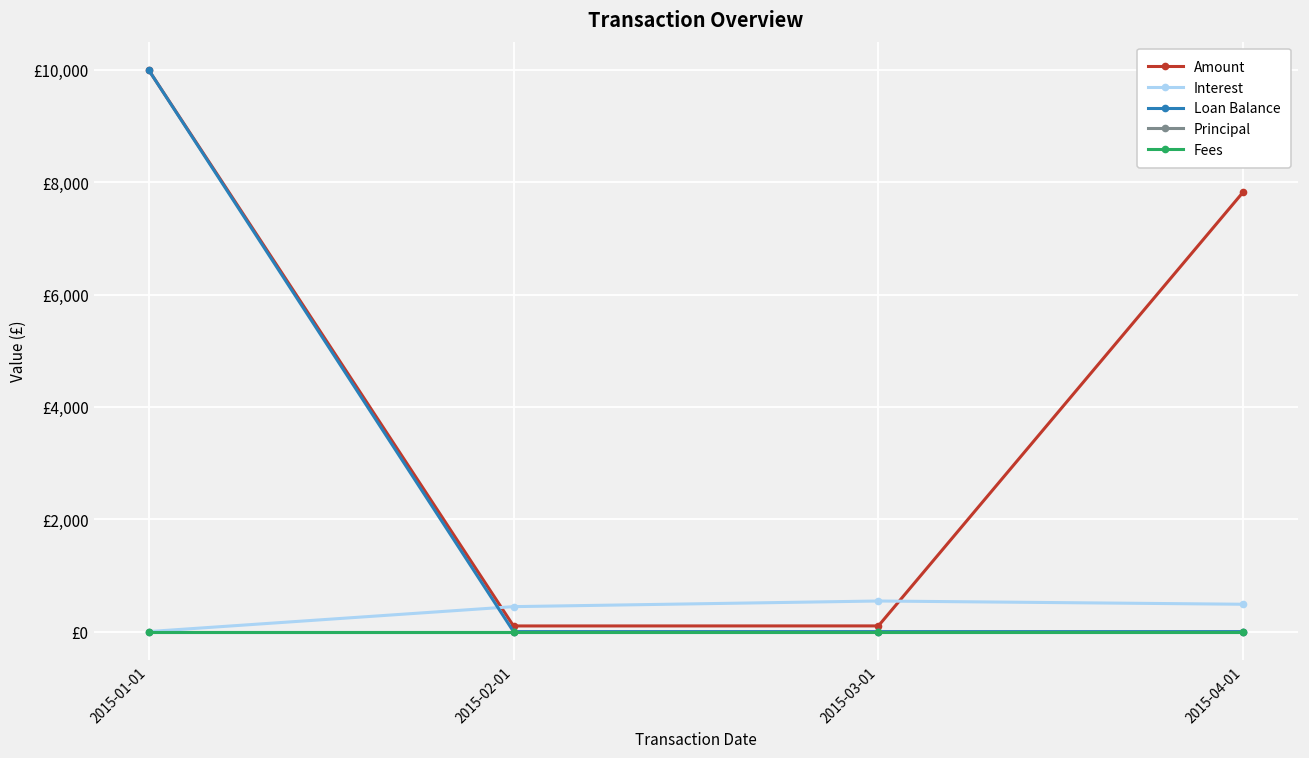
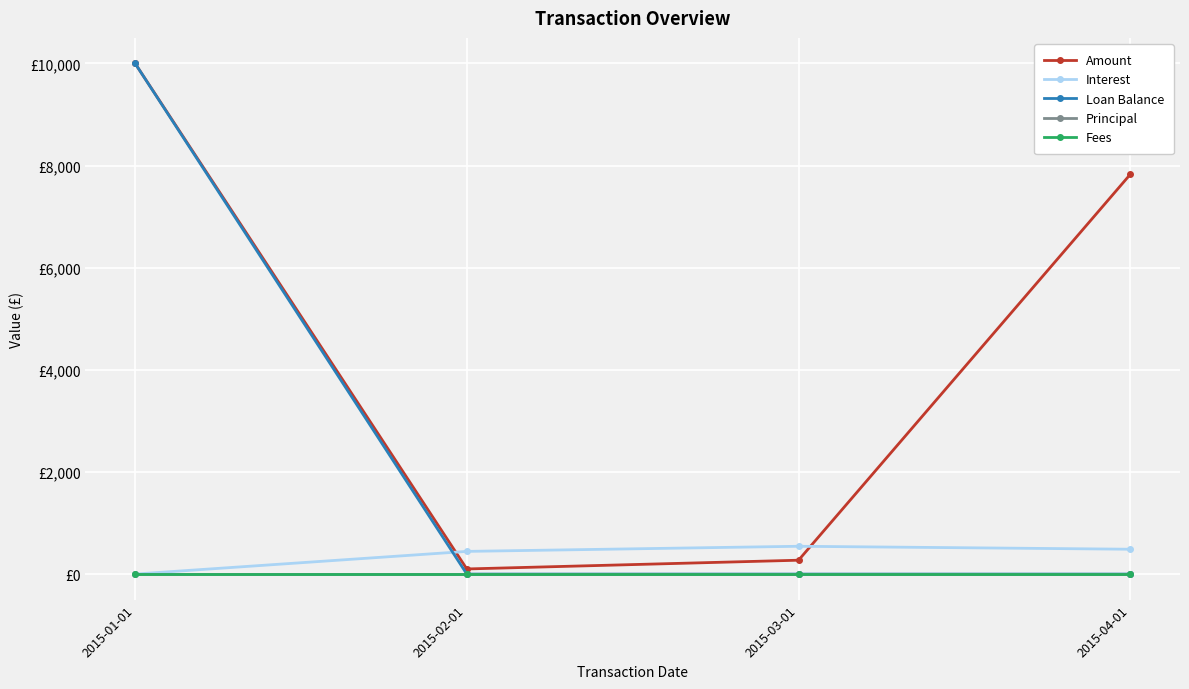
  {
    "Amount": {
      "2015-02-01": "£100",
-     "2015-03-01": "£100",
+     "2015-03-01": "£300",
      "2015-04-01": "£7,800"
    },
    "Interest": {
      "2015-02-01": "£400",
      "2015-03-01": "£500",
      "2015-04-01": "£500"
    }
  }
